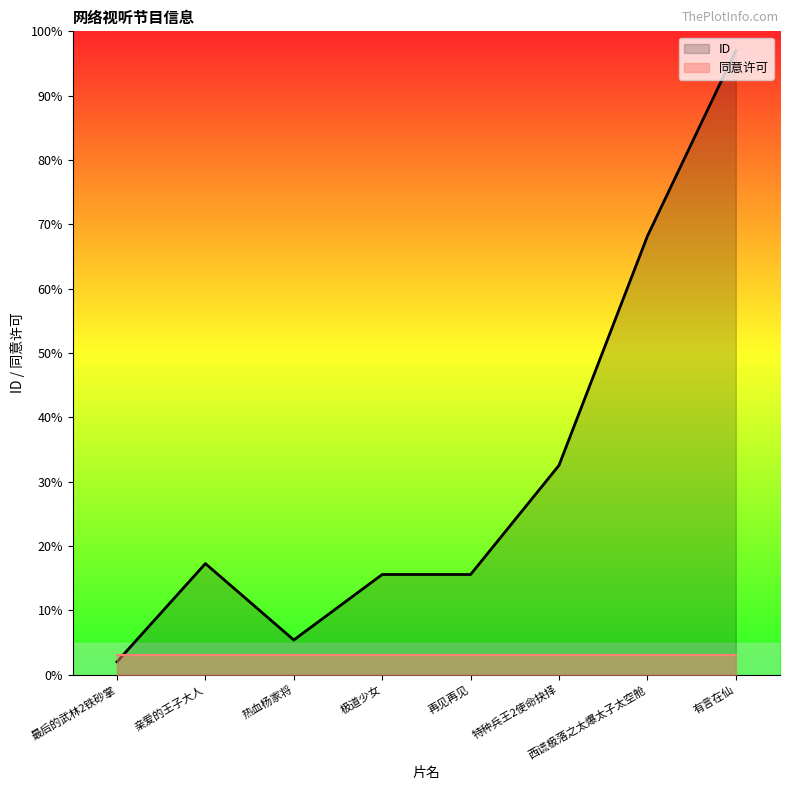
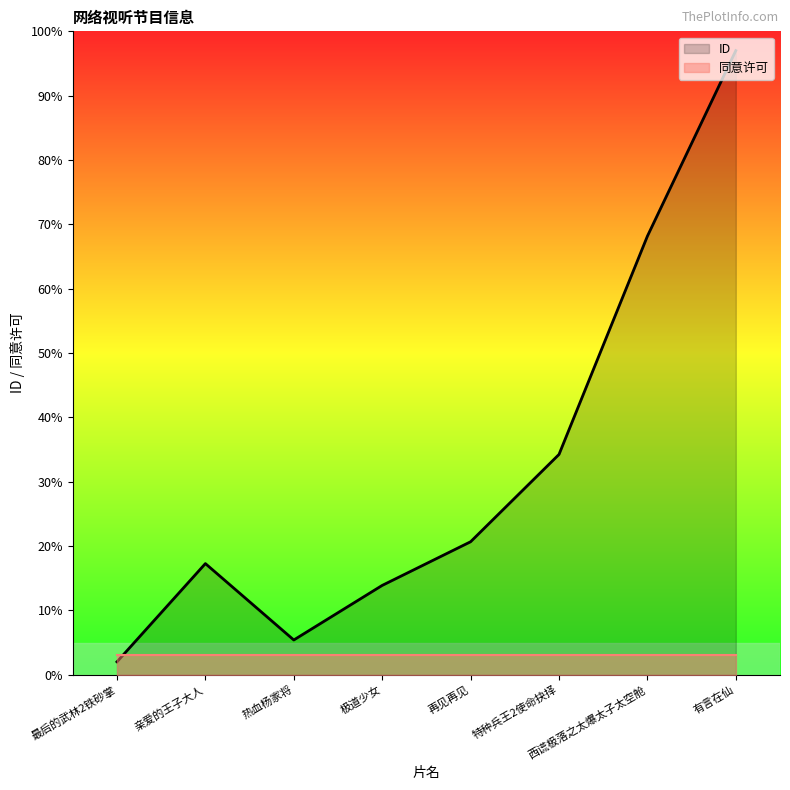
  {
    "ID": {
      "亲爱的王子大人": "17%",
      "热血杨家将": "5%",
-     "极道少女": "16%",
-     "再见再见": "16%",
-     "特种兵王2使命抉择": "33%",
+     "极道少女": "14%",
+     "再见再见": "21%",
+     "特种兵王2使命抉择": "34%",
      "西谎极落之太爆太子太空舱": "68%"
    }
  }
